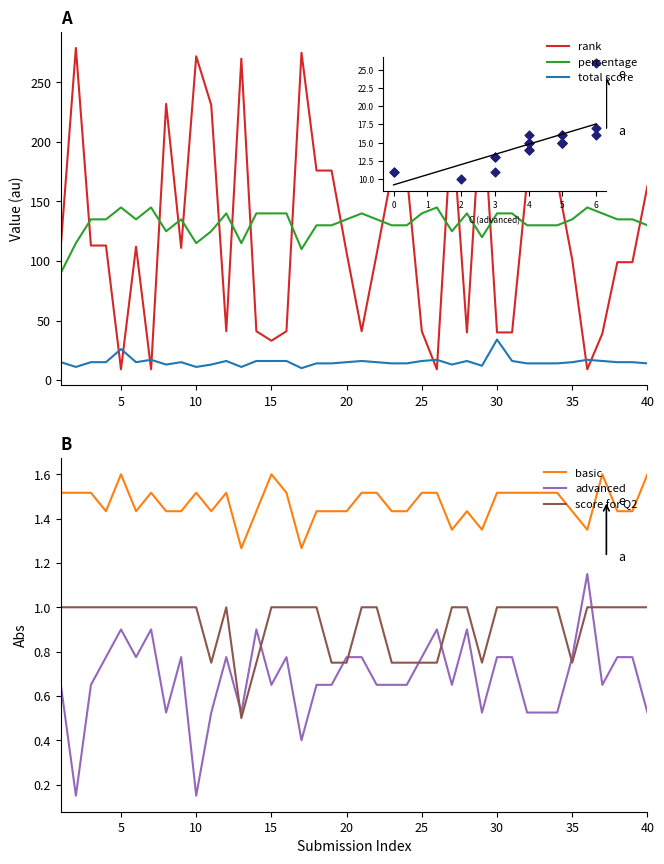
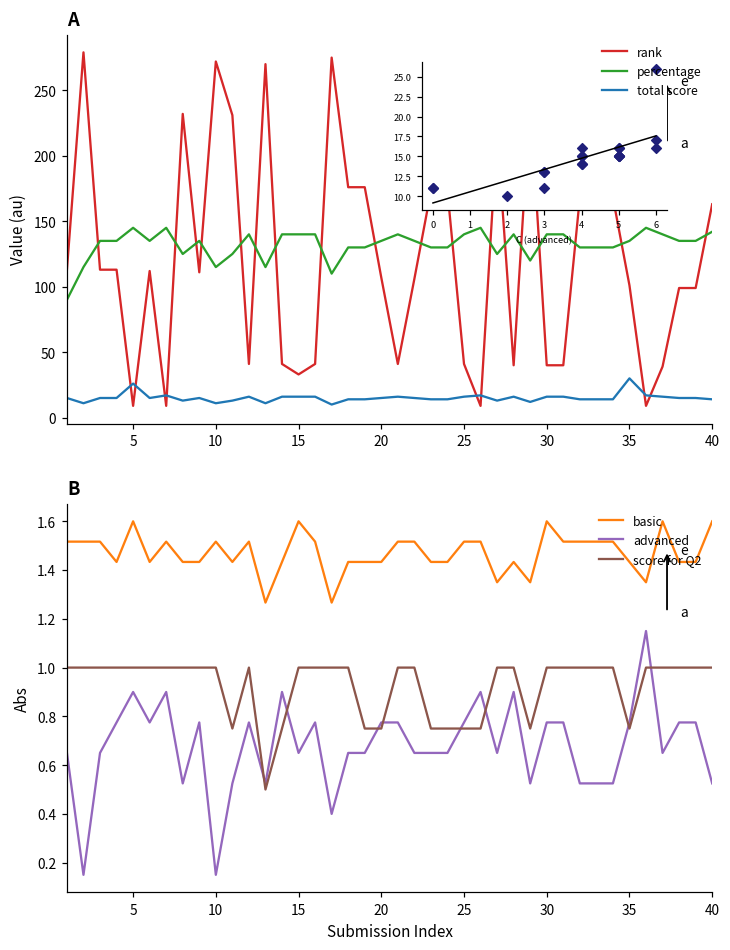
  {
    "A": {
      "rank": {
        "5": 9,
        "10": 272,
        "15": 33,
        "20": 107,
        "25": 41,
        "30": 40,
        "35": 101,
        "40": 163
      },
      "percentage": {
        "5": 145,
        "10": 115,
        "15": 140,
        "20": 135,
        "25": 140,
        "30": 140,
        "35": 135,
-       "40": 130
+       "40": 142
      },
      "total score": {
        "5": 26,
        "10": 11,
        "15": 16,
        "20": 15,
        "25": 16,
-       "30": 34,
-       "35": 15,
+       "30": 16,
+       "35": 30,
        "40": 14
      }
    },
    "B": {
      "basic": {
        "5": 1.60,
        "10": 1.52,
        "15": 1.60,
        "20": 1.43,
        "25": 1.52,
-       "30": 1.52,
+       "30": 1.60,
        "35": 1.43,
        "40": 1.60
      },
      "advanced": {
        "5": 0.90,
        "10": 0.15,
        "15": 0.65,
        "20": 0.78,
        "25": 0.78,
        "30": 0.78,
        "35": 0.78,
        "40": 0.53
      },
      "score for Q2": {
        "5": 1.00,
        "10": 1.00,
        "15": 1.00,
        "20": 0.75,
        "25": 0.75,
        "30": 1.00,
        "35": 0.75,
        "40": 1.00
      }
    }
  }
